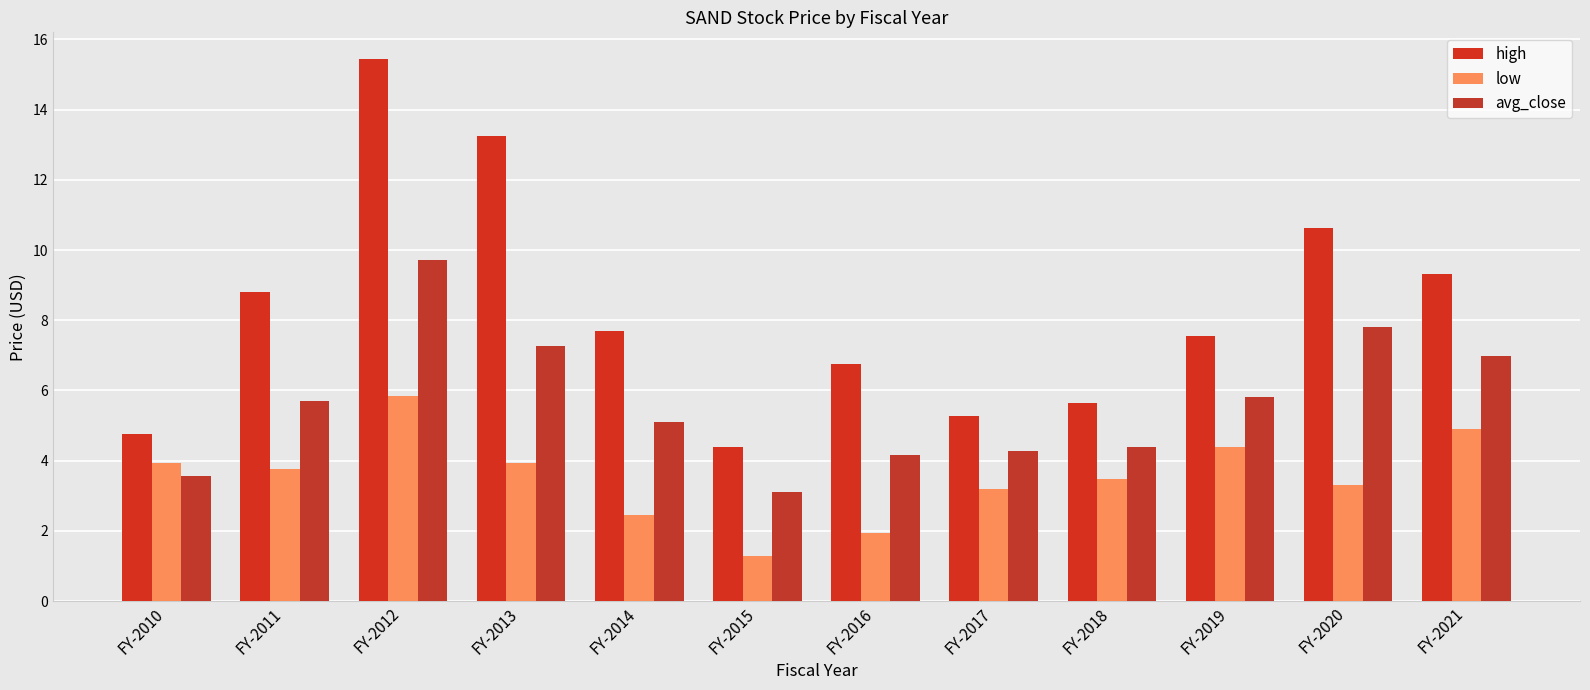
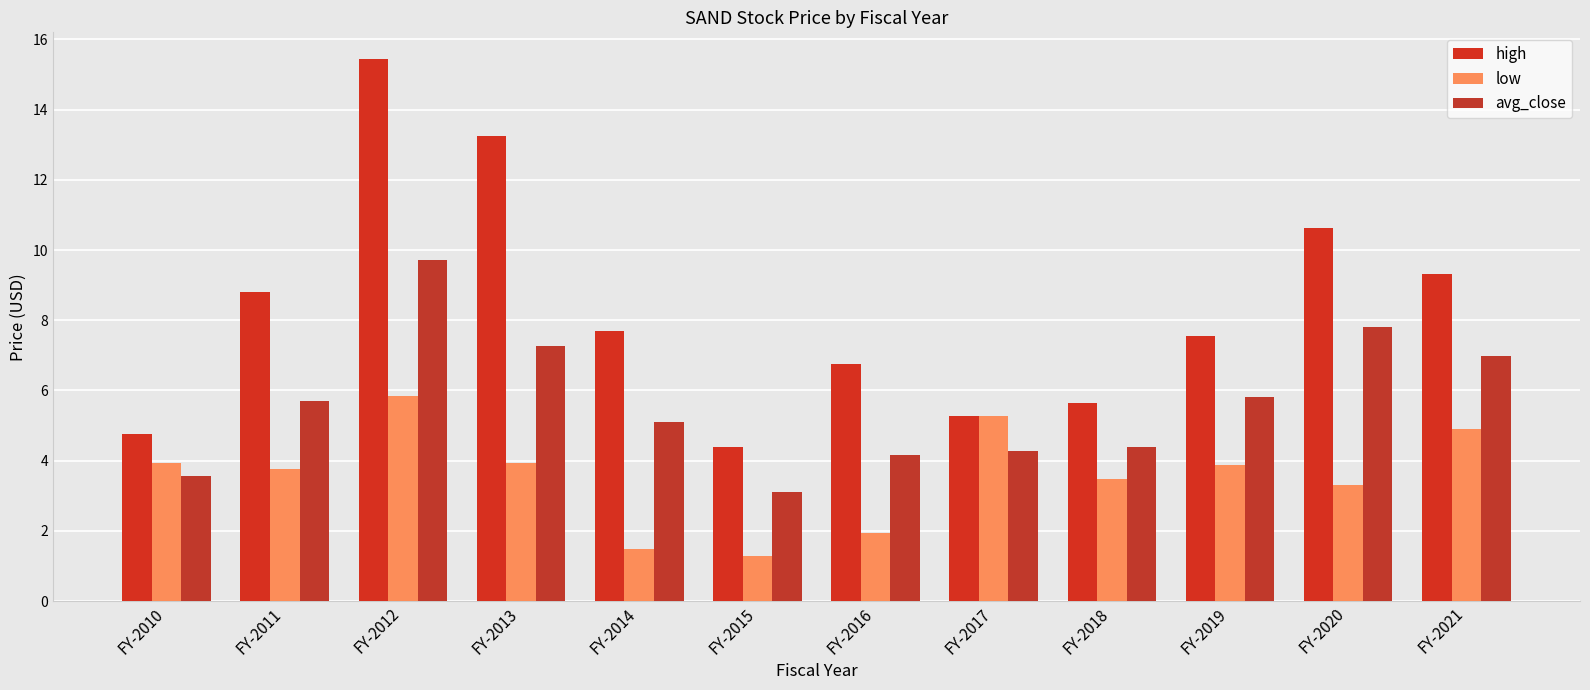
  {
    "low": {
      "FY-2010": 3.9,
      "FY-2011": 3.8,
      "FY-2012": 5.8,
      "FY-2013": 3.9,
-     "FY-2014": 2.5,
+     "FY-2014": 1.5,
      "FY-2015": 1.3,
      "FY-2016": 1.9,
-     "FY-2017": 3.2,
+     "FY-2017": 5.3,
      "FY-2018": 3.5,
-     "FY-2019": 4.4,
+     "FY-2019": 3.9,
      "FY-2020": 3.3,
      "FY-2021": 4.9
    }
  }
